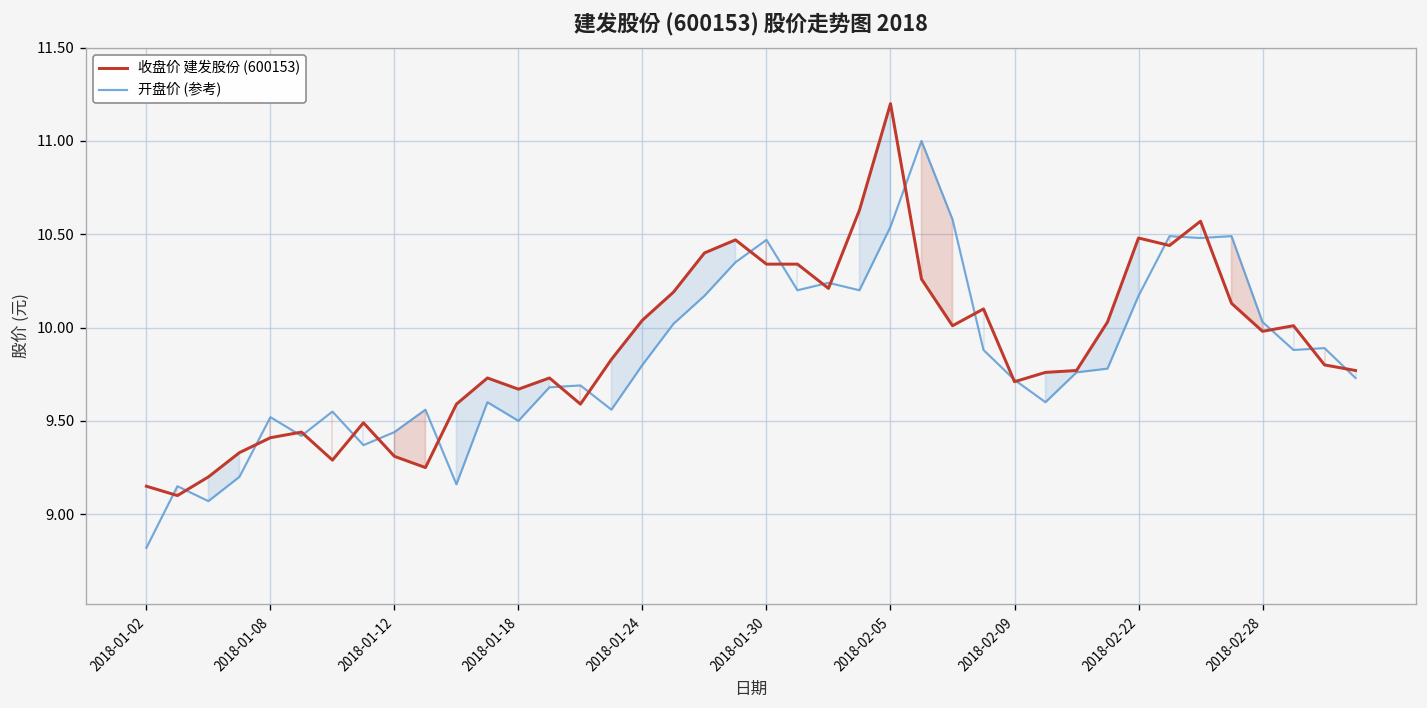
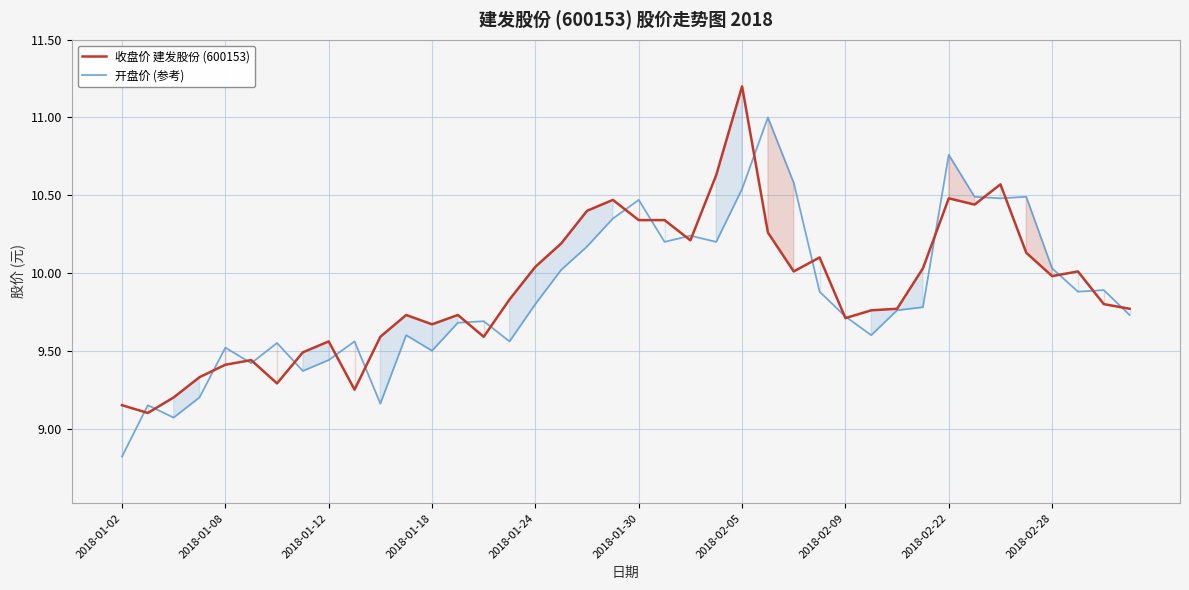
  {
    "收盘价 建发股份 (600153)": {
      "2018-01-02": 9.15,
      "2018-01-08": 9.41,
-     "2018-01-12": 9.31,
+     "2018-01-12": 9.56,
      "2018-01-18": 9.67,
      "2018-01-24": 10.04,
      "2018-01-30": 10.34,
      "2018-02-05": 11.20,
      "2018-02-22": 10.48,
      "2018-02-28": 9.98
    },
    "开盘价 (参考)": {
      "2018-01-02": 8.82,
      "2018-01-08": 9.52,
      "2018-01-12": 9.44,
      "2018-01-18": 9.50,
      "2018-01-24": 9.80,
      "2018-01-30": 10.47,
      "2018-02-05": 10.54,
-     "2018-02-22": 10.17,
+     "2018-02-22": 10.76,
      "2018-02-28": 10.03
    }
  }
